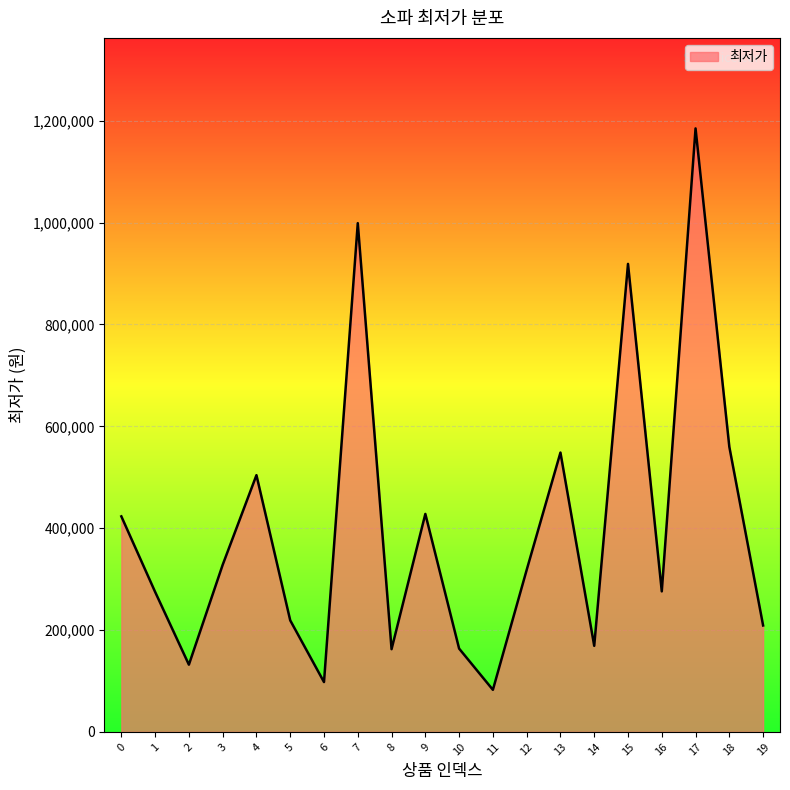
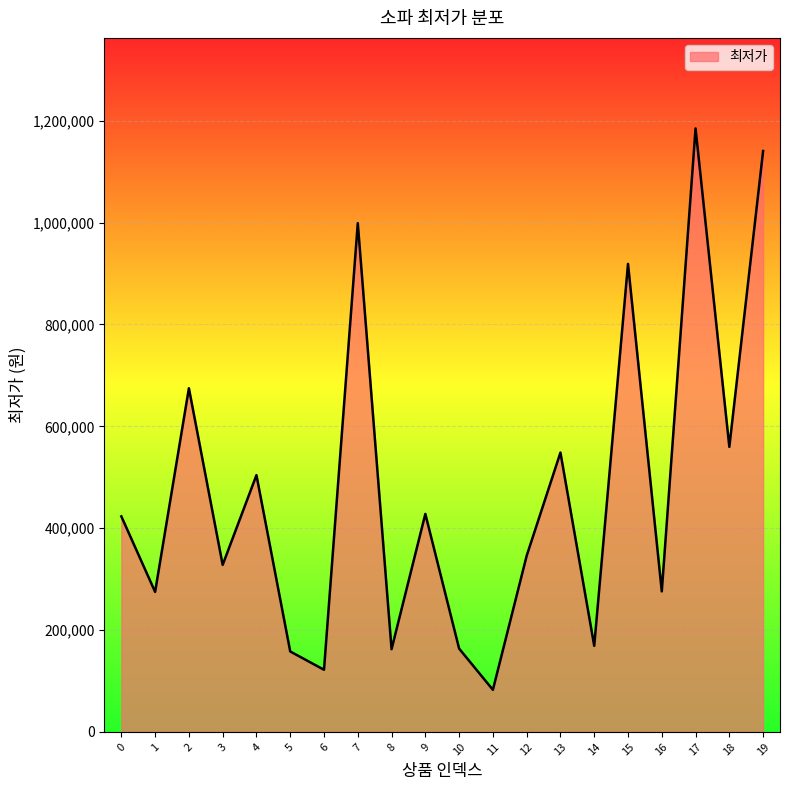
  {
    "0": "420,000",
    "1": "270,000",
-   "2": "130,000",
+   "2": "670,000",
    "3": "330,000",
    "4": "500,000",
-   "5": "220,000",
-   "6": "100,000",
+   "5": "160,000",
+   "6": "120,000",
    "7": "1,000,000",
    "8": "160,000",
    "9": "430,000",
    "10": "160,000",
    "11": "80,000",
-   "12": "320,000",
+   "12": "350,000",
    "13": "550,000",
    "14": "170,000",
    "15": "920,000",
    "16": "280,000",
    "17": "1,190,000",
    "18": "560,000",
-   "19": "210,000"
+   "19": "1,140,000"
  }
